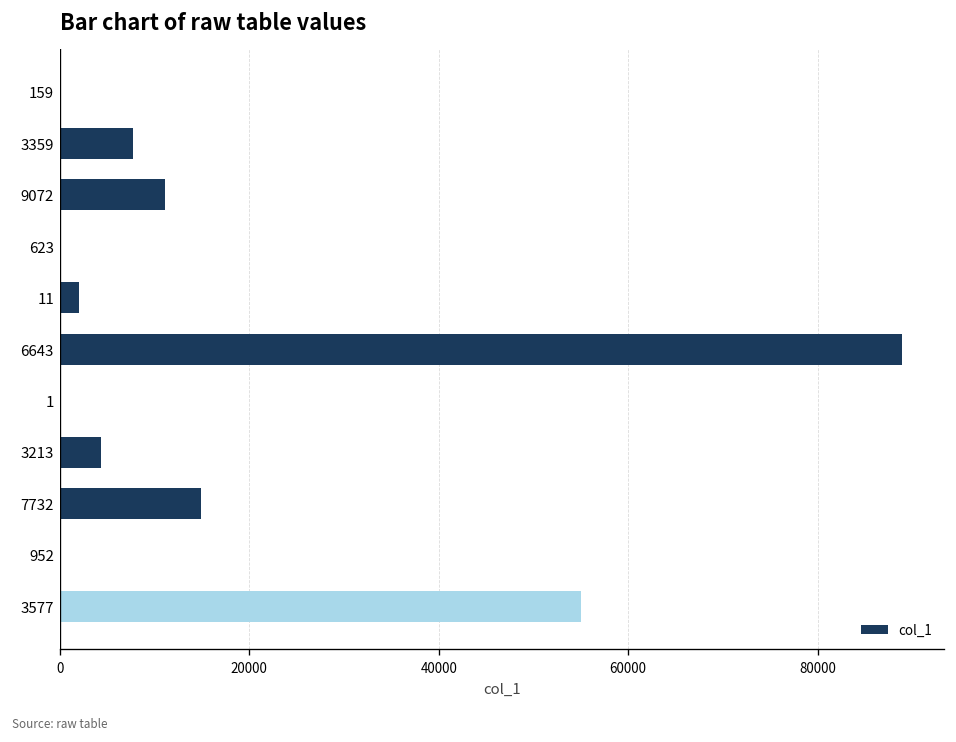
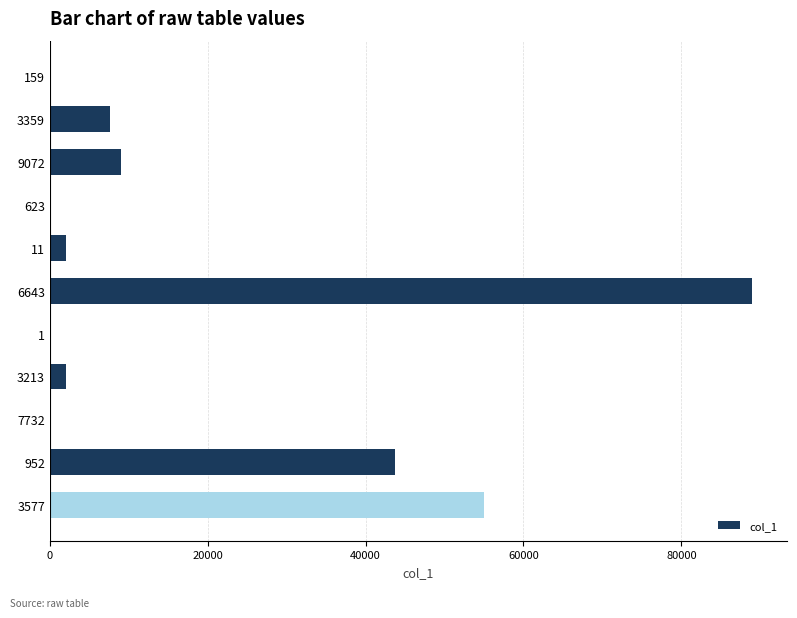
  {
    "3359": 8000,
-   "9072": 11000,
+   "9072": 9000,
    "11": 2000,
    "6643": 89000,
-   "3213": 4000,
-   "7732": 15000,
-   "952": 0,
+   "3213": 2000,
+   "7732": 0,
+   "952": 44000,
    "3577": 55000
  }
